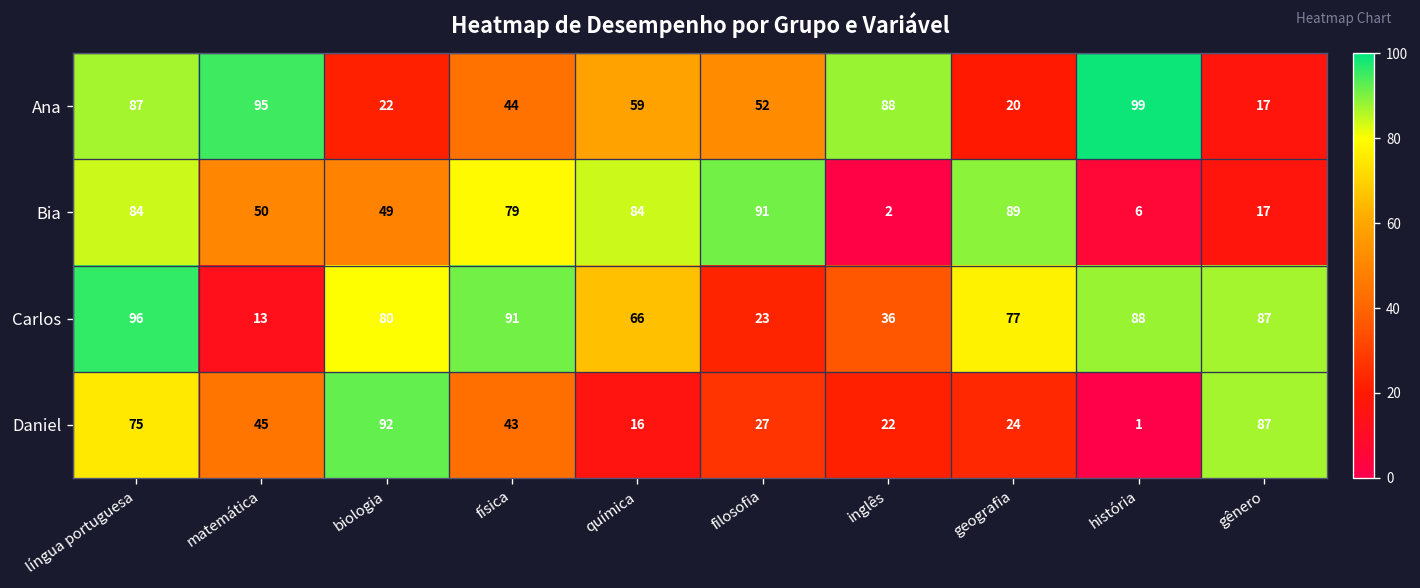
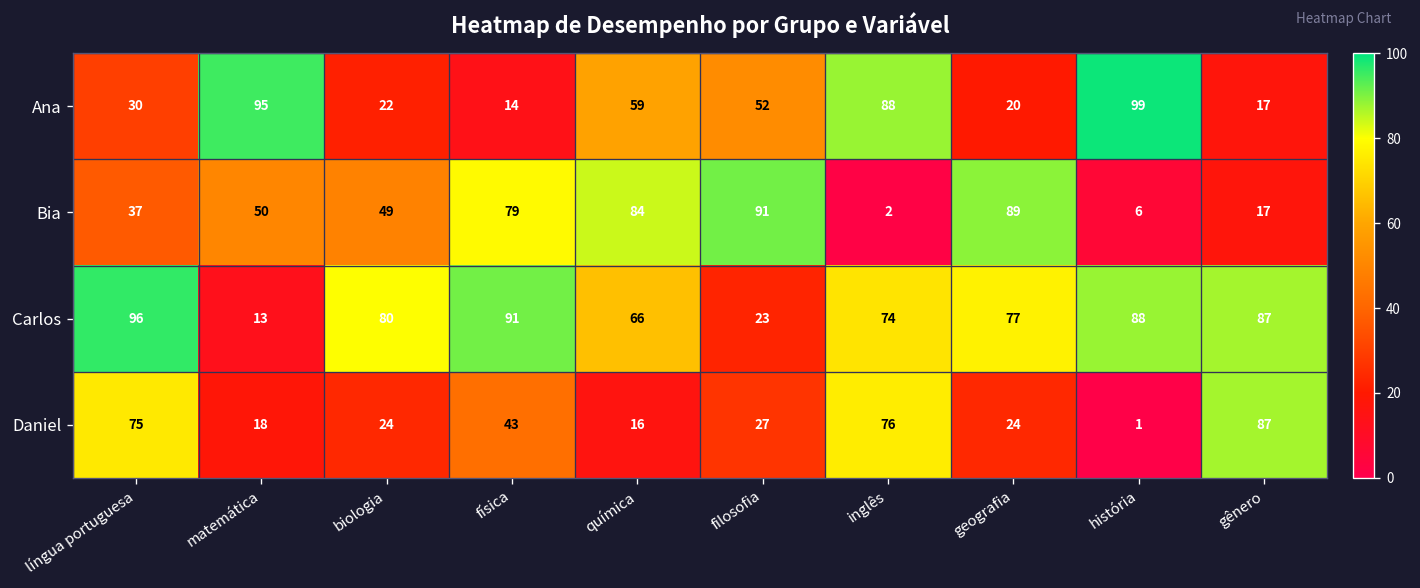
  {
    "Ana": {
-     "língua portuguesa": 87,
+     "língua portuguesa": 30,
      "matemática": 95,
      "biologia": 22,
-     "física": 44,
+     "física": 14,
      "química": 59,
      "filosofia": 52,
      "inglês": 88,
      "geografia": 20,
      "história": 99,
      "gênero": 17
    },
    "Bia": {
-     "língua portuguesa": 84,
+     "língua portuguesa": 37,
      "matemática": 50,
      "biologia": 49,
      "física": 79,
      "química": 84,
      "filosofia": 91,
      "inglês": 2,
      "geografia": 89,
      "história": 6,
      "gênero": 17
    },
    "Carlos": {
      "língua portuguesa": 96,
      "matemática": 13,
      "biologia": 80,
      "física": 91,
      "química": 66,
      "filosofia": 23,
-     "inglês": 36,
+     "inglês": 74,
      "geografia": 77,
      "história": 88,
      "gênero": 87
    },
    "Daniel": {
      "língua portuguesa": 75,
-     "matemática": 45,
-     "biologia": 92,
+     "matemática": 18,
+     "biologia": 24,
      "física": 43,
      "química": 16,
      "filosofia": 27,
-     "inglês": 22,
+     "inglês": 76,
      "geografia": 24,
      "história": 1,
      "gênero": 87
    }
  }
